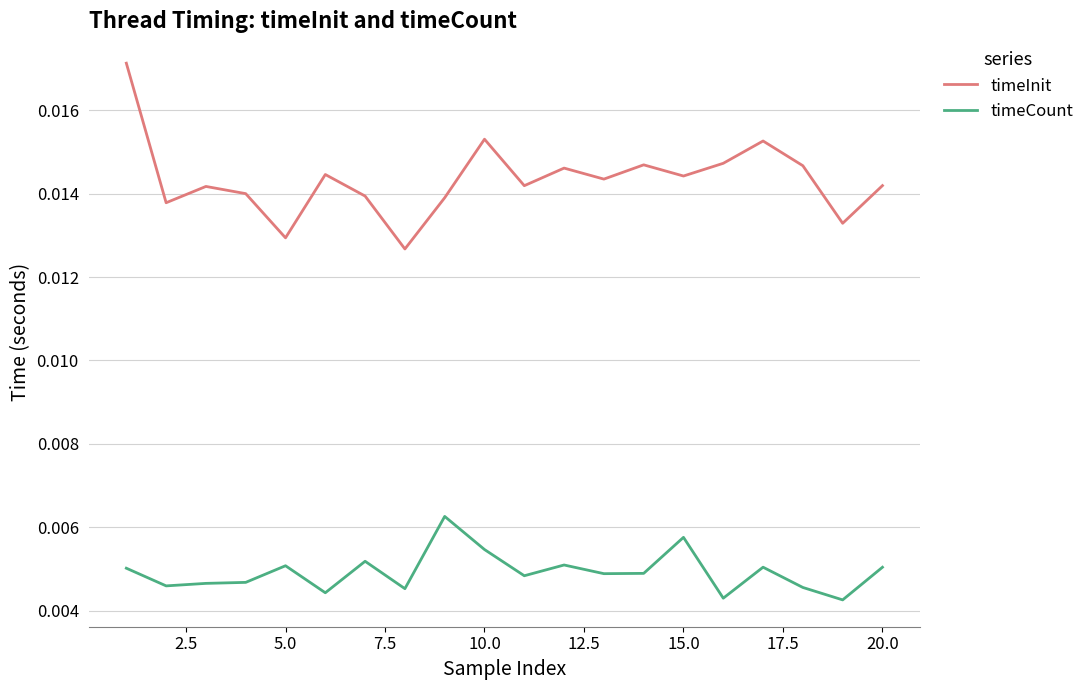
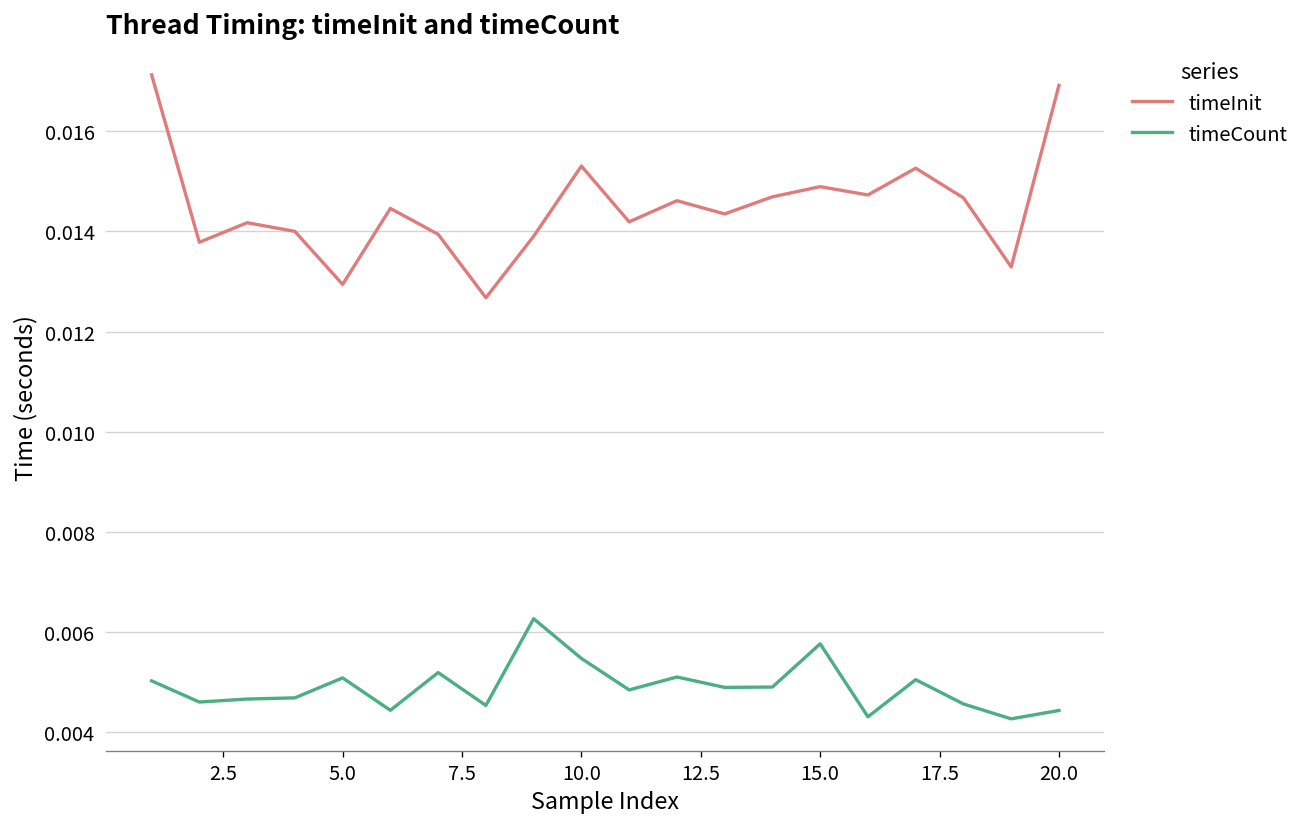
  {
    "timeInit": {
      "5.0": 0.0129,
      "10.0": 0.0153,
-     "15.0": 0.0144,
-     "20.0": 0.0142
+     "15.0": 0.0149,
+     "20.0": 0.0169
    },
    "timeCount": {
      "5.0": 0.0051,
      "10.0": 0.0055,
      "15.0": 0.0058,
-     "20.0": 0.0050
+     "20.0": 0.0044
    }
  }
